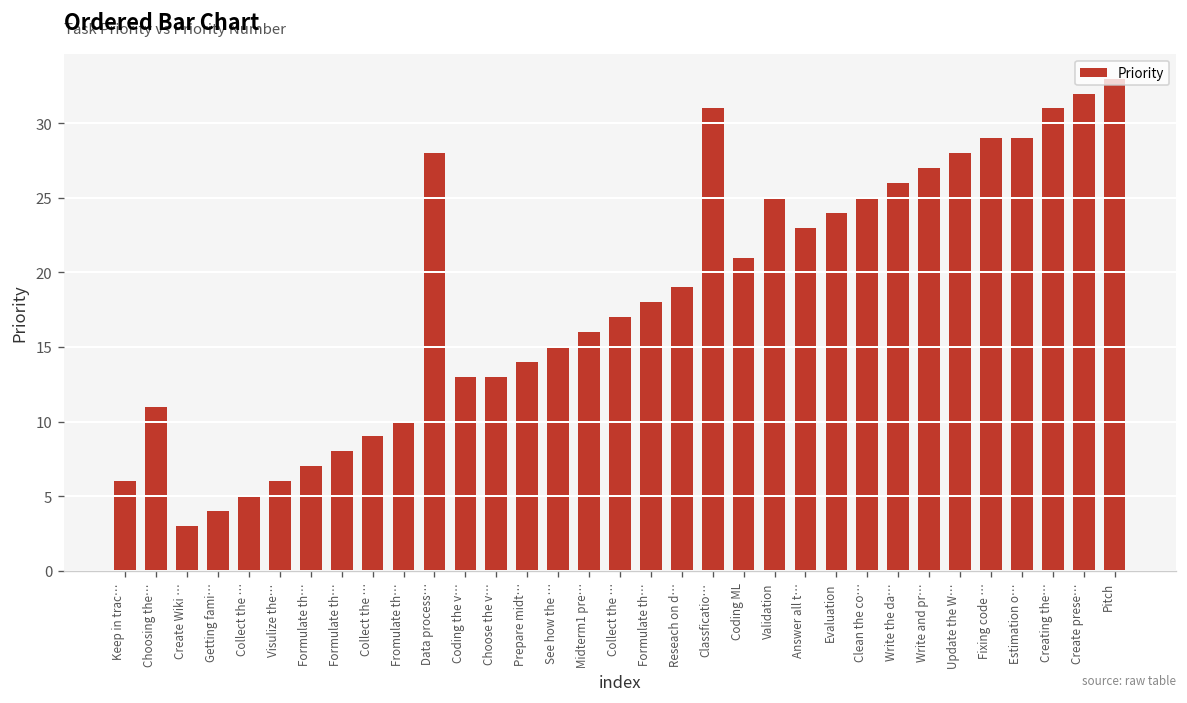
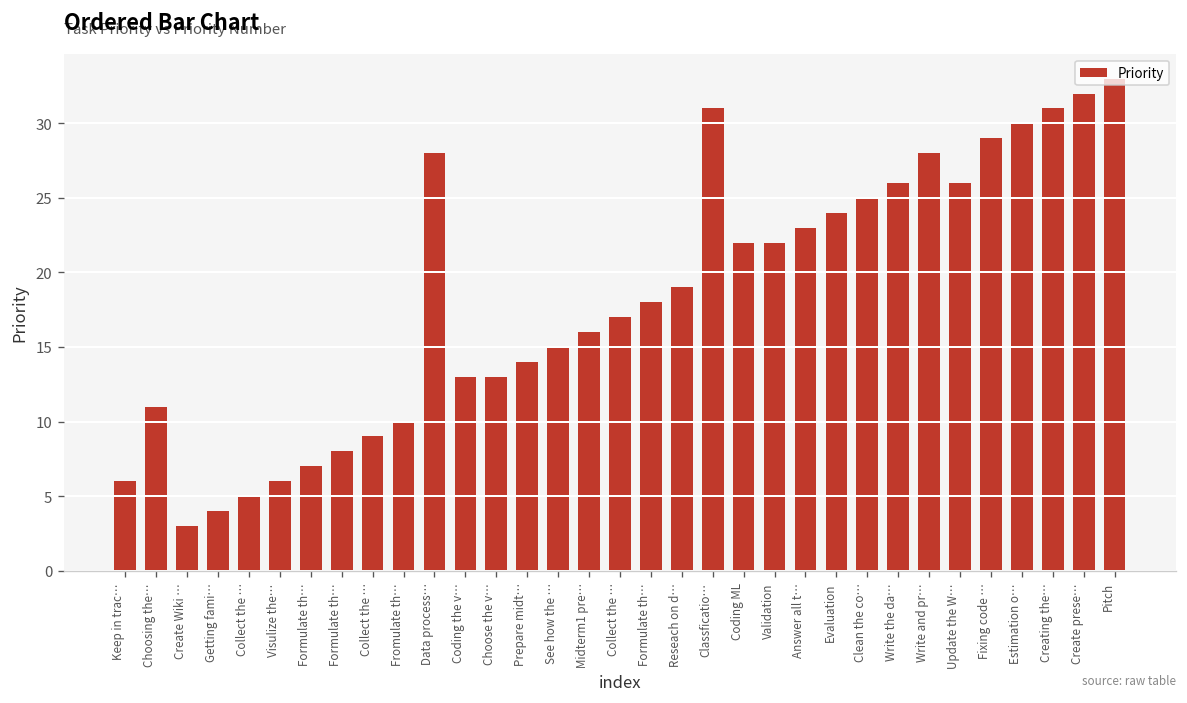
  {
    "Keep in trac…": 6,
    "Choosing the…": 11,
    "Create Wiki …": 3,
    "Getting fami…": 4,
    "Visulize the…": 6,
    "Fromulate th…": 10,
    "Data process…": 28,
    "Coding the v…": 13,
    "Choose the v…": 13,
    "Prepare midt…": 14,
    "See how the …": 15,
    "Midterm1 pre…": 16,
    "Reseach on d…": 19,
    "Classficatio…": 31,
-   "Coding ML": 21,
-   "Validation": 25,
+   "Coding ML": 22,
+   "Validation": 22,
    "Answer all t…": 23,
    "Evaluation": 24,
    "Clean the co…": 25,
    "Write the da…": 26,
-   "Write and pr…": 27,
-   "Update the W…": 28,
+   "Write and pr…": 28,
+   "Update the W…": 26,
    "Fixing code …": 29,
-   "Estimation o…": 29,
+   "Estimation o…": 30,
    "Creating the…": 31,
    "Create prese…": 32
  }
